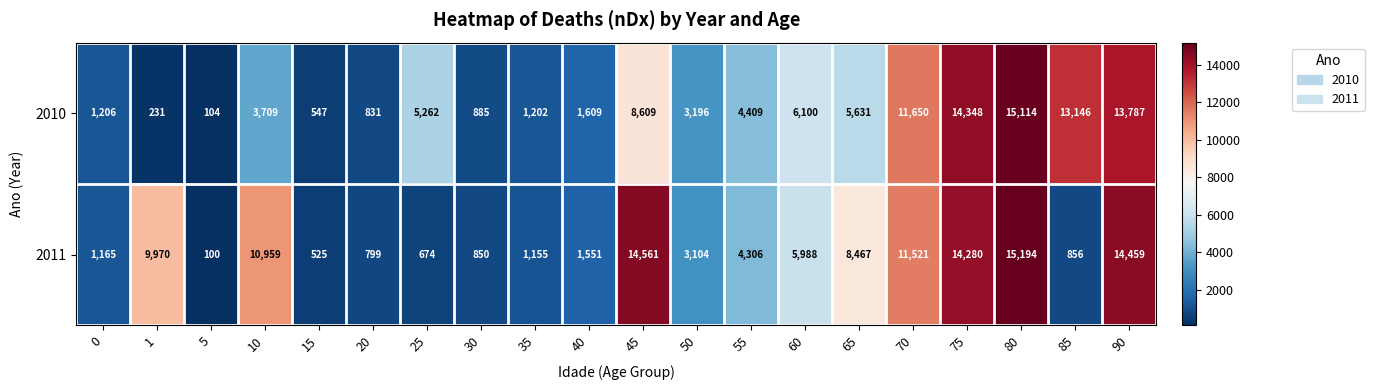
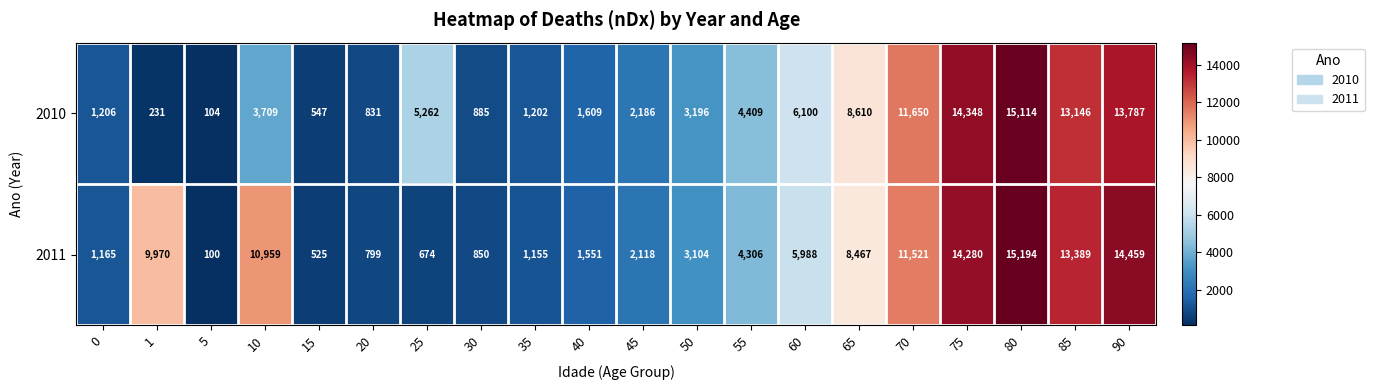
  {
    "2010": {
      "0": "1,206",
      "1": "231",
      "5": "104",
      "10": "3,709",
      "15": "547",
      "20": "831",
      "25": "5,262",
      "30": "885",
      "35": "1,202",
      "40": "1,609",
-     "45": "8,609",
+     "45": "2,186",
      "50": "3,196",
      "55": "4,409",
      "60": "6,100",
-     "65": "5,631",
+     "65": "8,610",
      "70": "11,650",
      "75": "14,348",
      "80": "15,114",
      "85": "13,146",
      "90": "13,787"
    },
    "2011": {
      "0": "1,165",
      "1": "9,970",
      "5": "100",
      "10": "10,959",
      "15": "525",
      "20": "799",
      "25": "674",
      "30": "850",
      "35": "1,155",
      "40": "1,551",
-     "45": "14,561",
+     "45": "2,118",
      "50": "3,104",
      "55": "4,306",
      "60": "5,988",
      "65": "8,467",
      "70": "11,521",
      "75": "14,280",
      "80": "15,194",
-     "85": "856",
+     "85": "13,389",
      "90": "14,459"
    }
  }
